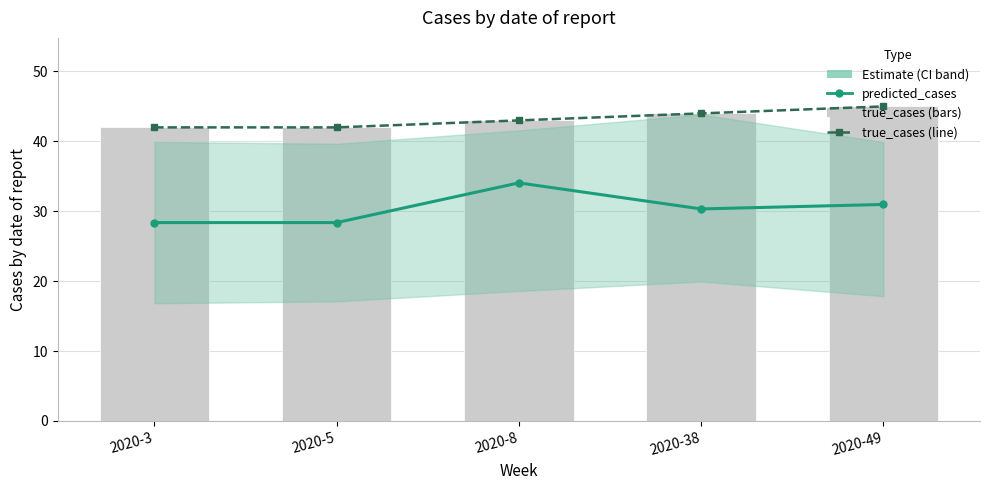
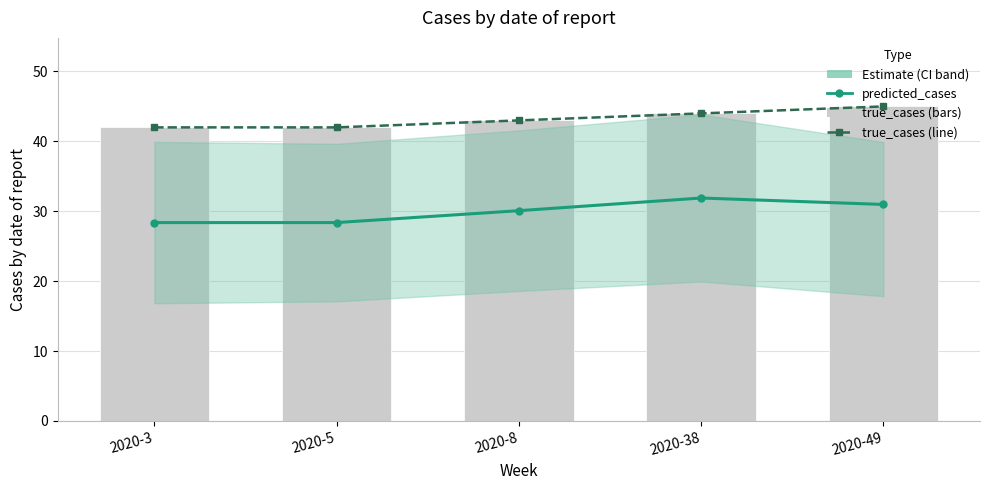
  {
    "predicted_cases": {
      "2020-3": 28,
      "2020-5": 28,
-     "2020-8": 34,
-     "2020-38": 30,
+     "2020-8": 30,
+     "2020-38": 32,
      "2020-49": 31
    }
  }
